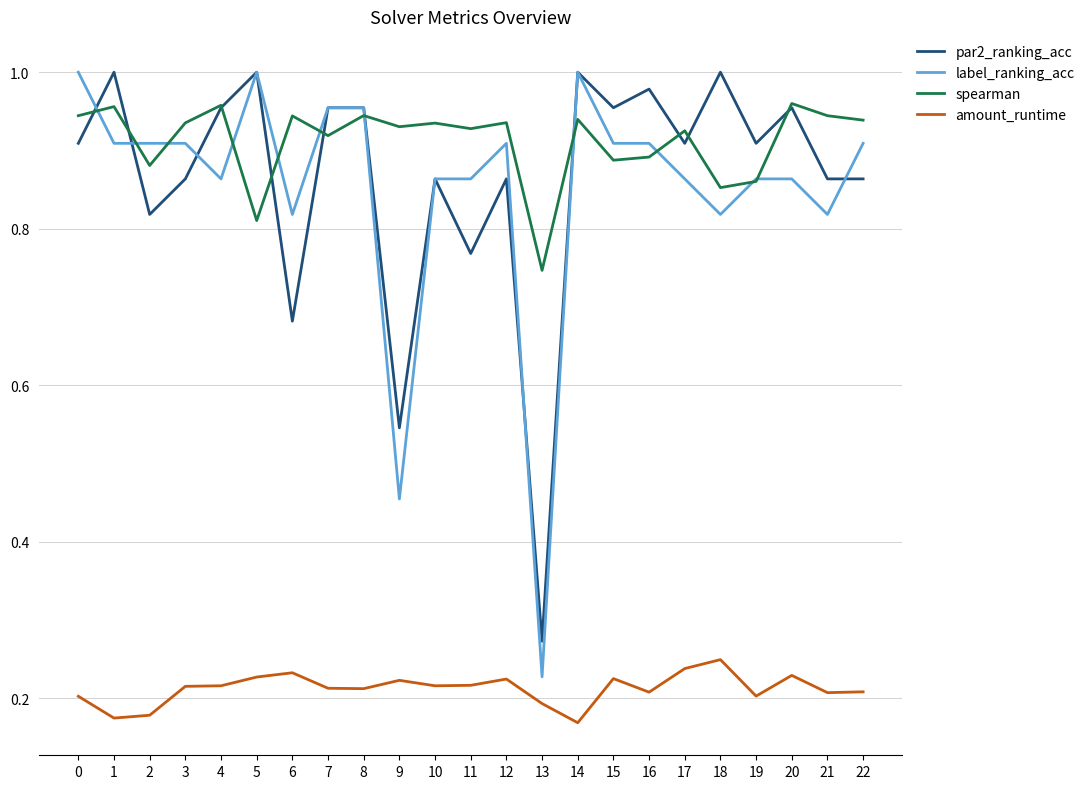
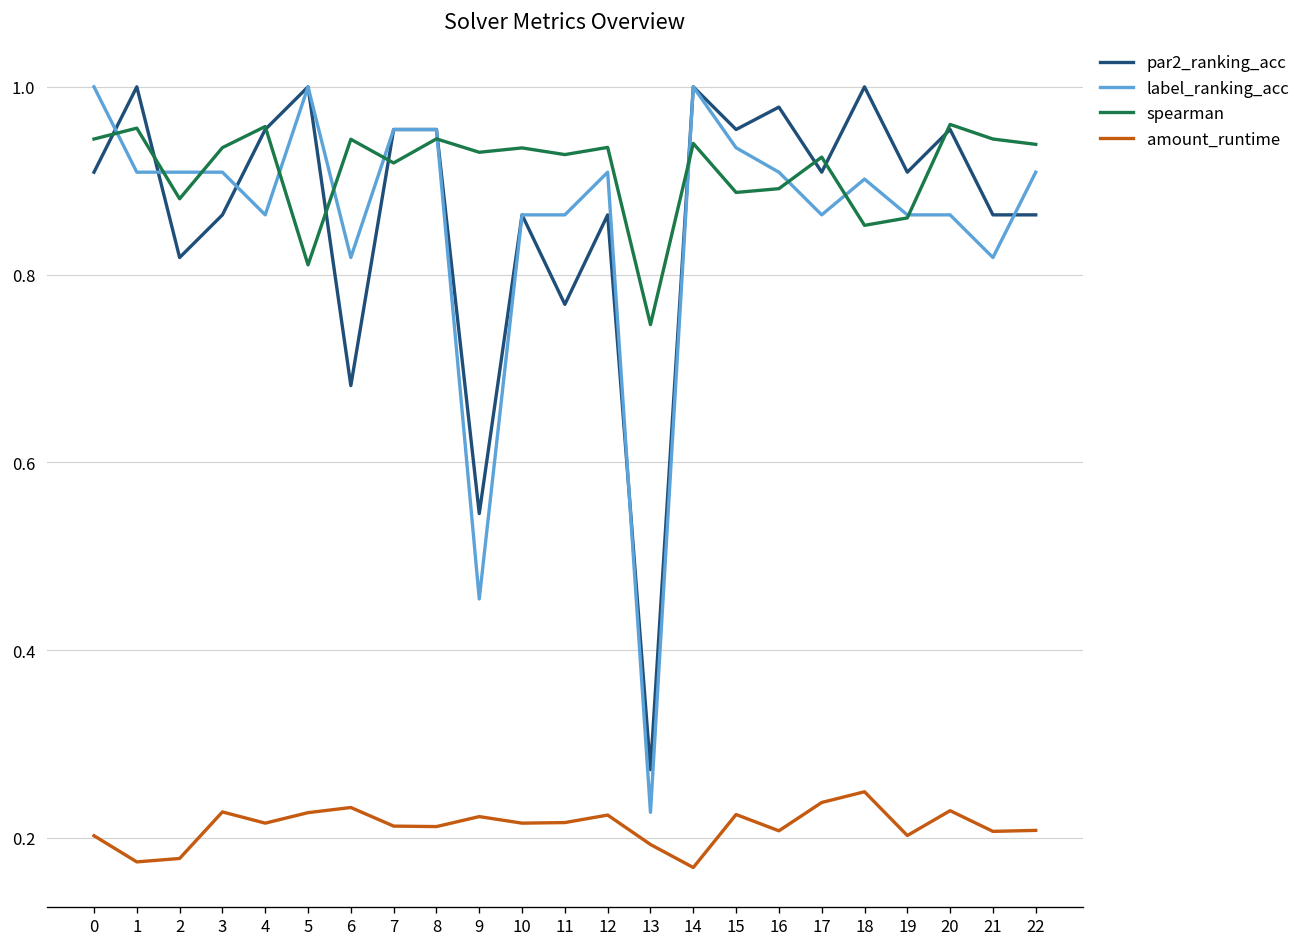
  {
    "par2_ranking_acc": {
      "0": 0.91,
      "1": 1.00,
      "2": 0.82,
      "3": 0.86,
      "6": 0.68,
      "9": 0.55,
      "11": 0.77,
      "12": 0.86,
      "13": 0.27,
      "15": 0.95,
      "16": 0.98,
      "17": 0.91,
      "18": 1.00,
      "19": 0.91,
      "20": 0.95,
      "21": 0.86,
      "22": 0.86
    },
    "label_ranking_acc": {
      "0": 1.00,
      "1": 0.91,
      "2": 0.91,
      "3": 0.91,
      "4": 0.86,
      "6": 0.82,
      "9": 0.45,
      "11": 0.86,
      "12": 0.91,
      "13": 0.23,
-     "15": 0.91,
+     "15": 0.94,
      "16": 0.91,
      "17": 0.86,
-     "18": 0.82,
+     "18": 0.90,
      "20": 0.86,
      "21": 0.82,
      "22": 0.91
    },
    "spearman": {
      "0": 0.94,
      "1": 0.96,
      "2": 0.88,
      "3": 0.94,
      "5": 0.81,
      "6": 0.94,
      "7": 0.92,
      "8": 0.94,
      "9": 0.93,
      "10": 0.93,
      "11": 0.93,
      "12": 0.94,
      "13": 0.75,
      "14": 0.94,
      "15": 0.89,
      "16": 0.89,
      "17": 0.93,
      "18": 0.85,
      "20": 0.96,
      "21": 0.94,
      "22": 0.94
    },
    "amount_runtime": {
      "0": 0.20,
      "1": 0.17,
      "2": 0.18,
-     "3": 0.22,
+     "3": 0.23,
      "4": 0.22,
      "5": 0.23,
      "6": 0.23,
      "7": 0.21,
      "8": 0.21,
      "9": 0.22,
      "10": 0.22,
      "11": 0.22,
      "12": 0.22,
      "13": 0.19,
      "14": 0.17,
      "15": 0.22,
      "16": 0.21,
      "17": 0.24,
      "18": 0.25,
      "19": 0.20,
      "20": 0.23,
      "21": 0.21,
      "22": 0.21
    }
  }
